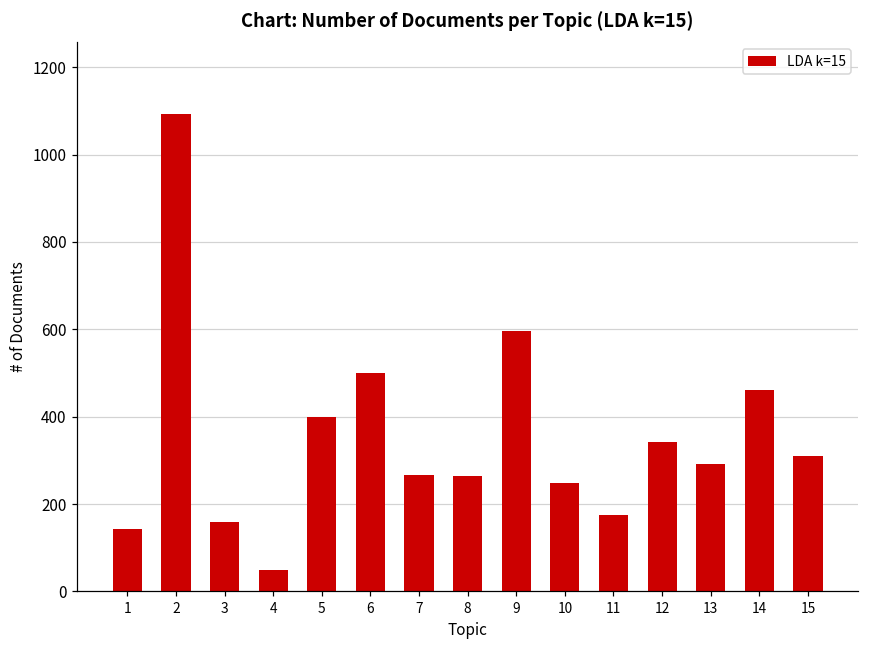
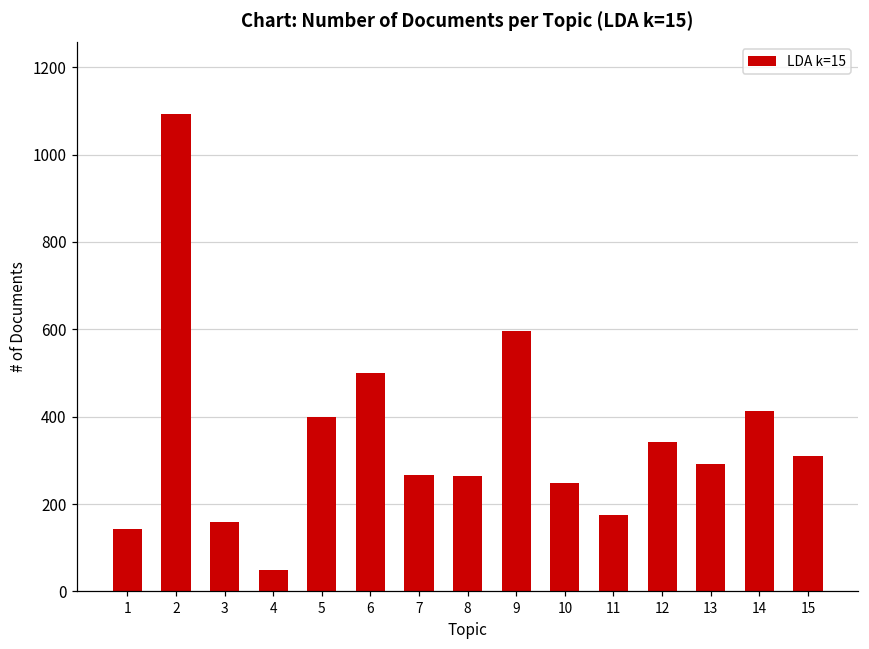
  {
    "1": 140,
    "2": 1090,
    "3": 160,
    "4": 50,
    "5": 400,
    "6": 500,
    "7": 270,
    "8": 260,
    "9": 600,
    "10": 250,
    "11": 180,
    "12": 340,
    "13": 290,
-   "14": 460,
+   "14": 410,
    "15": 310
  }
